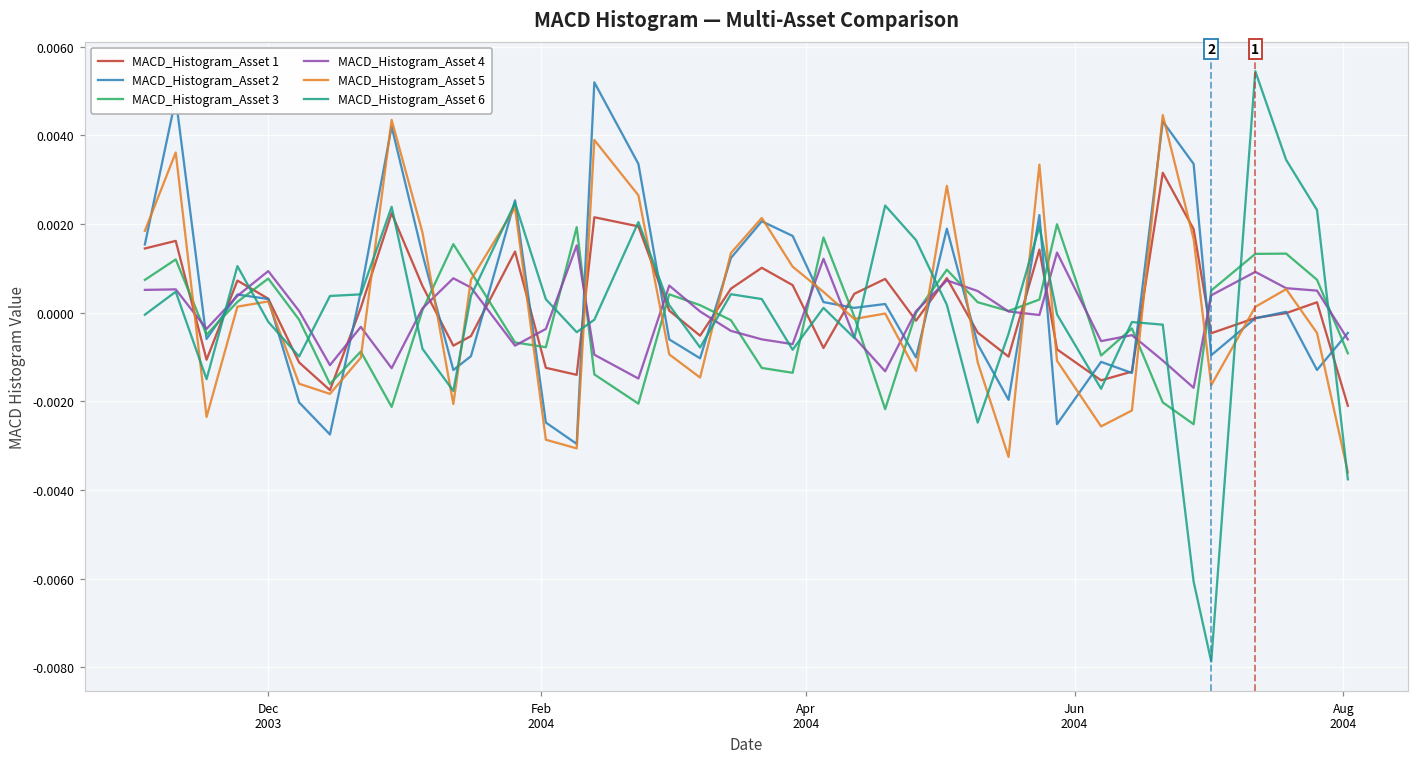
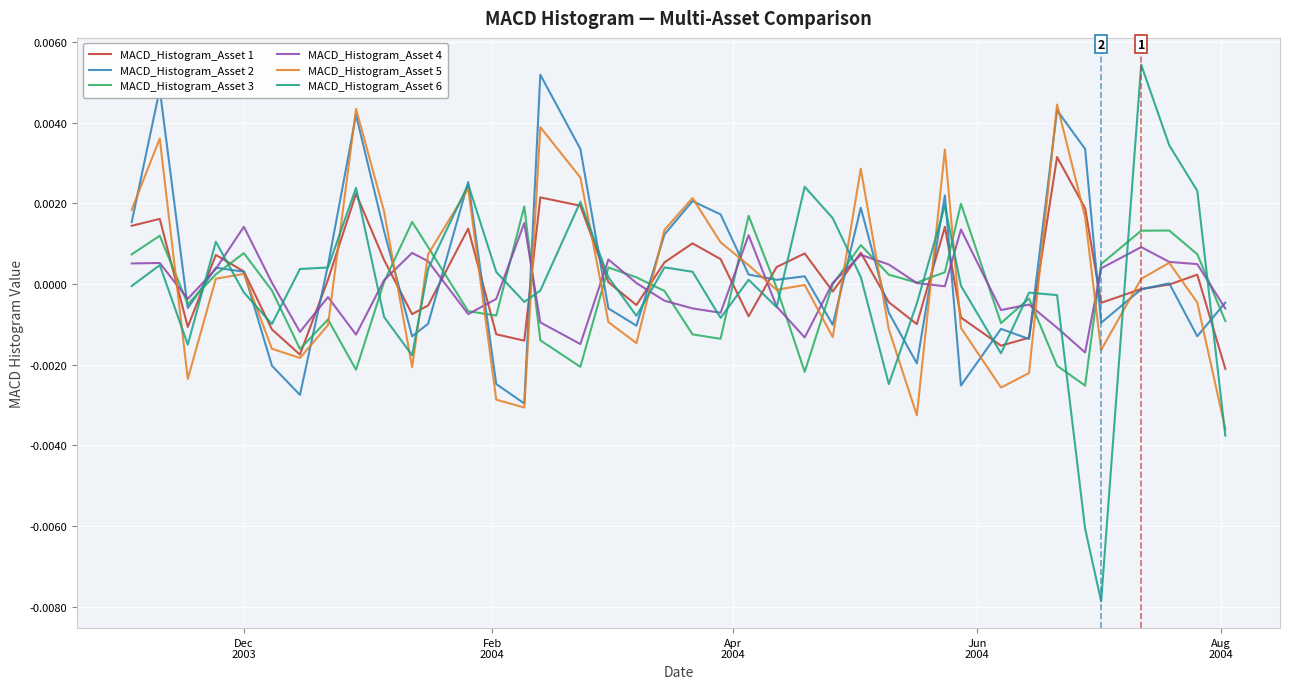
  {
    "MACD_Histogram_Asset 4": {
-     "Dec 2003": 0.0009
+     "Dec 2003": 0.0014
    }
  }
